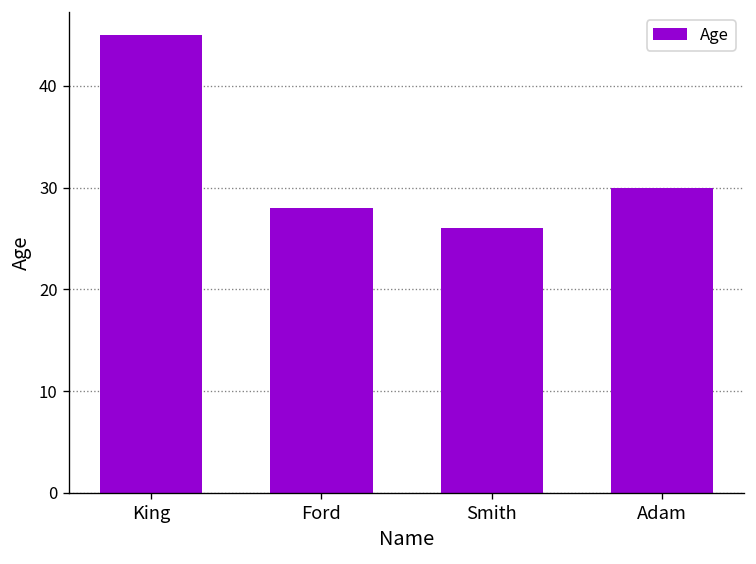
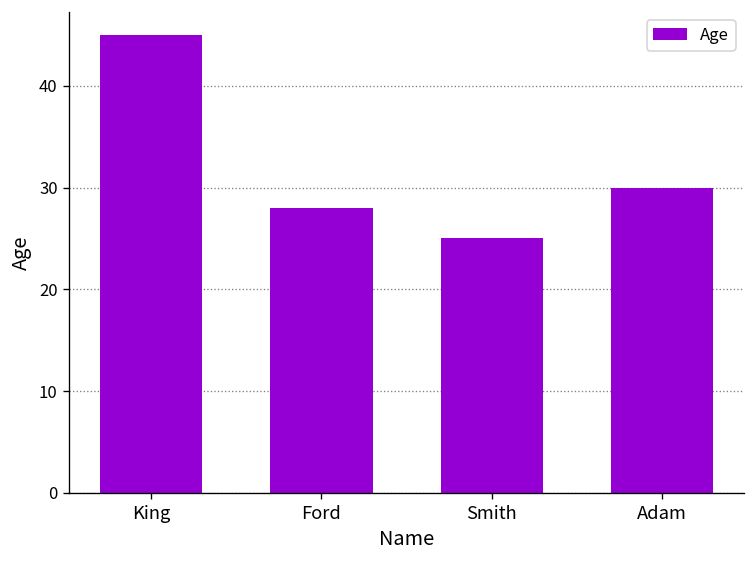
  {
    "King": 45,
    "Ford": 28,
-   "Smith": 26,
+   "Smith": 25,
    "Adam": 30
  }
